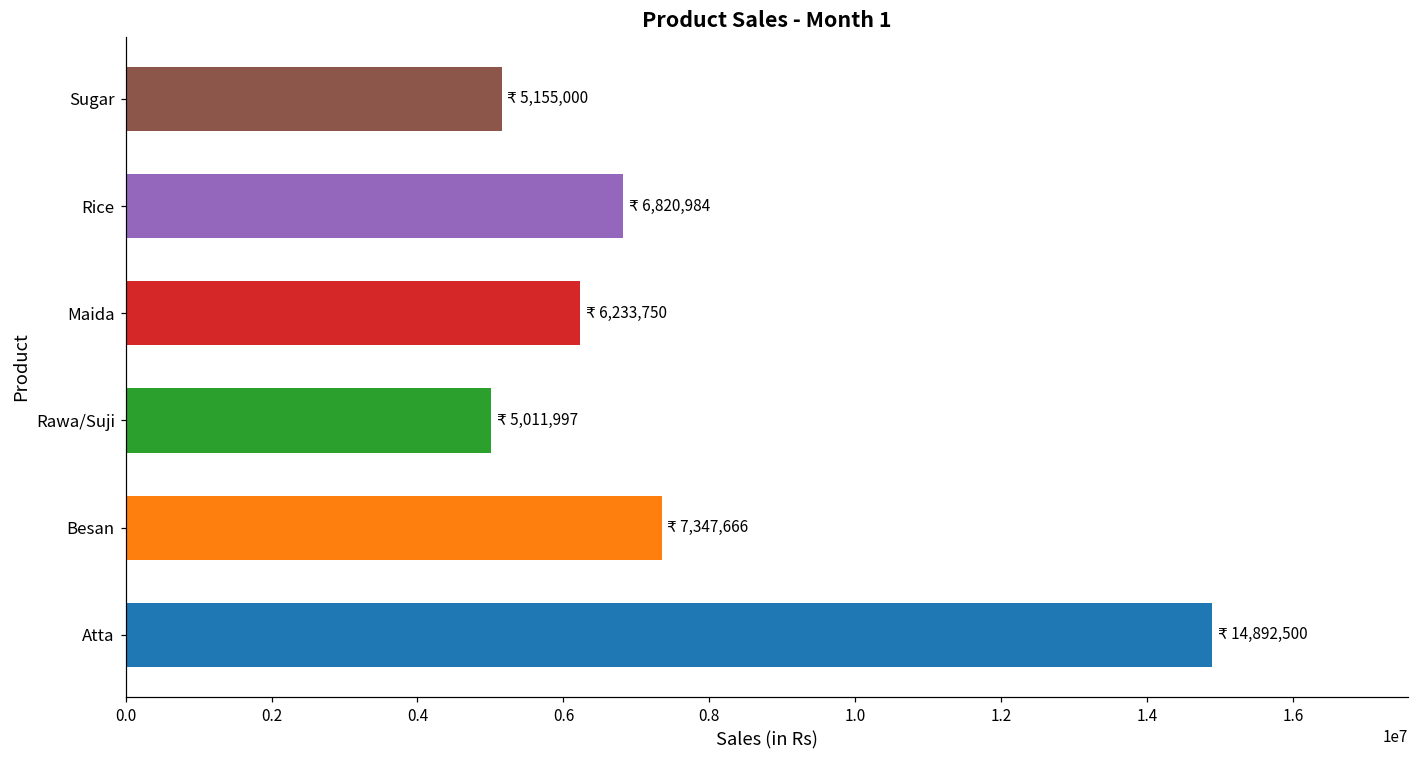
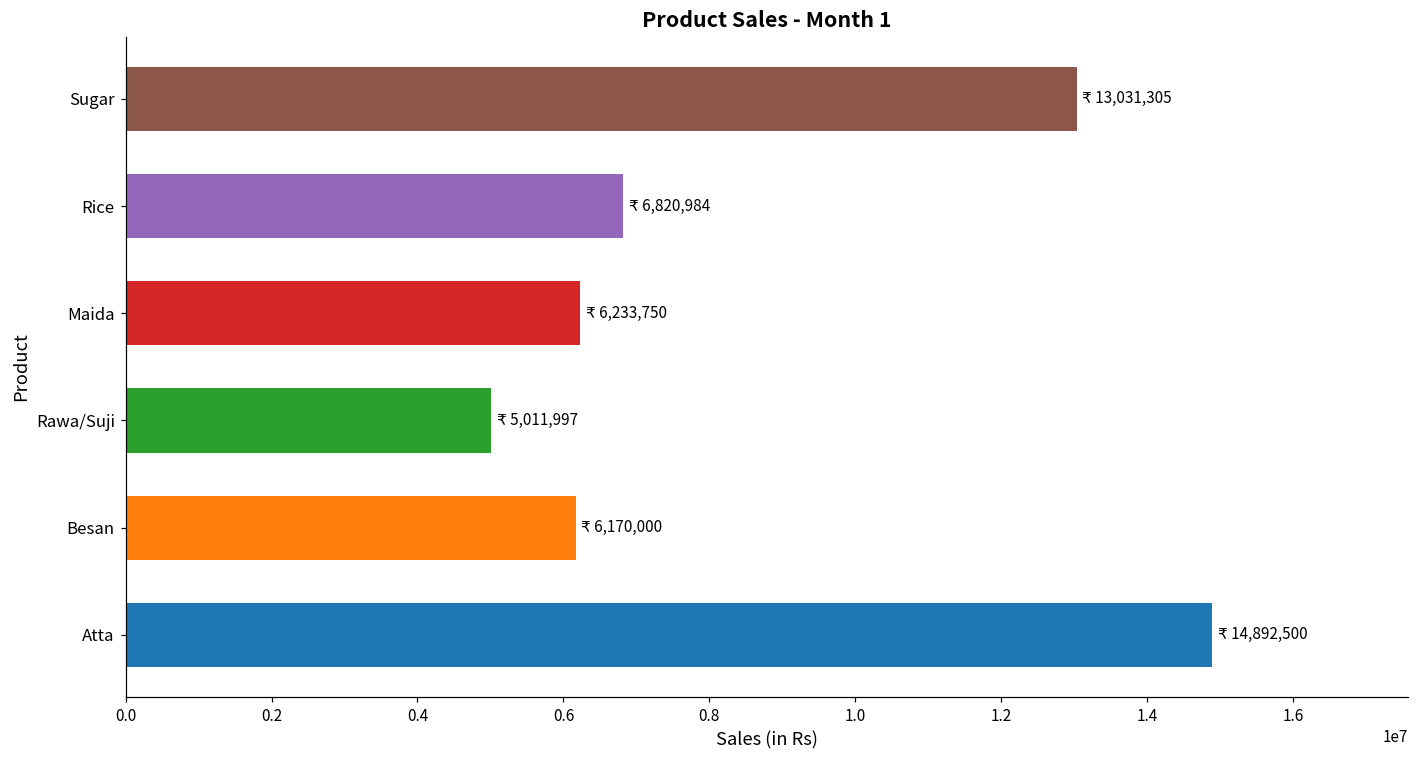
  {
-   "Sugar": "5,155,000",
+   "Sugar": "13,031,305",
    "Rice": "6,820,984",
    "Maida": "6,233,750",
    "Rawa/Suji": "5,011,997",
-   "Besan": "7,347,666",
+   "Besan": "6,170,000",
    "Atta": "14,892,500"
  }
